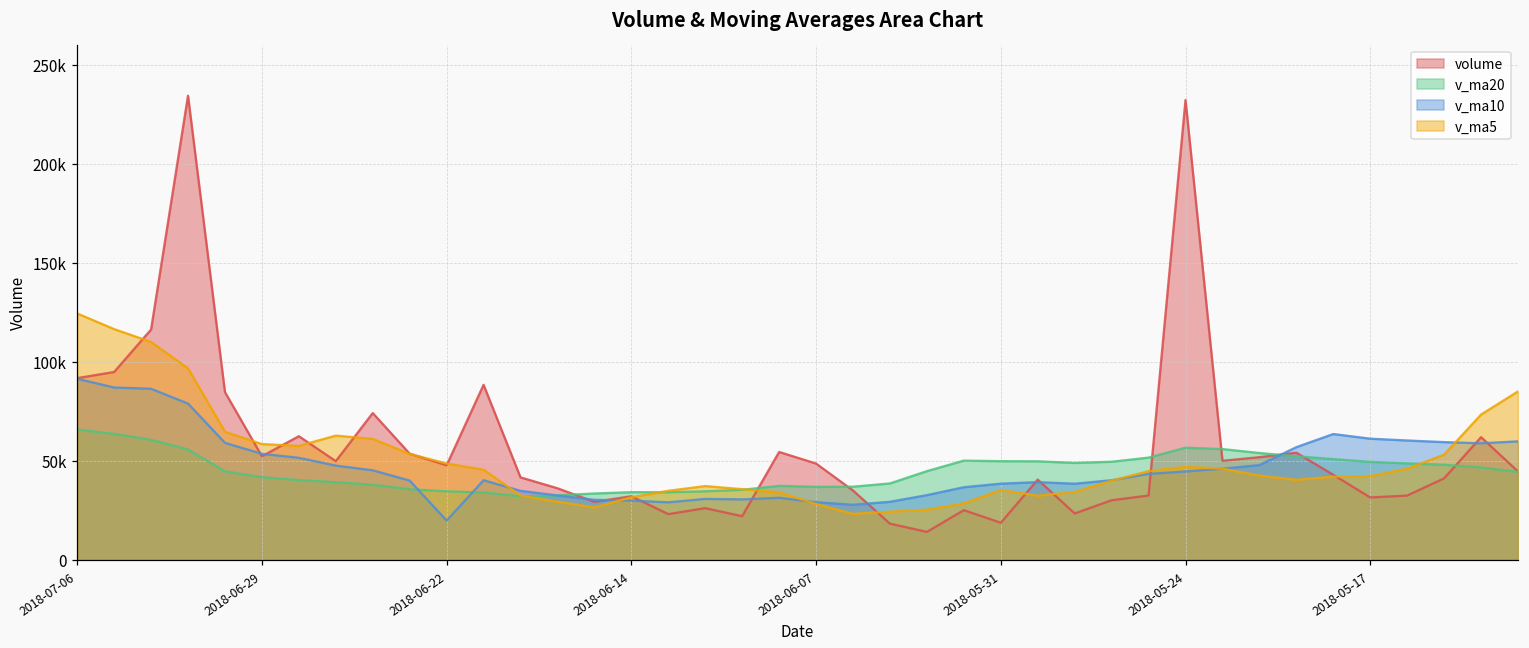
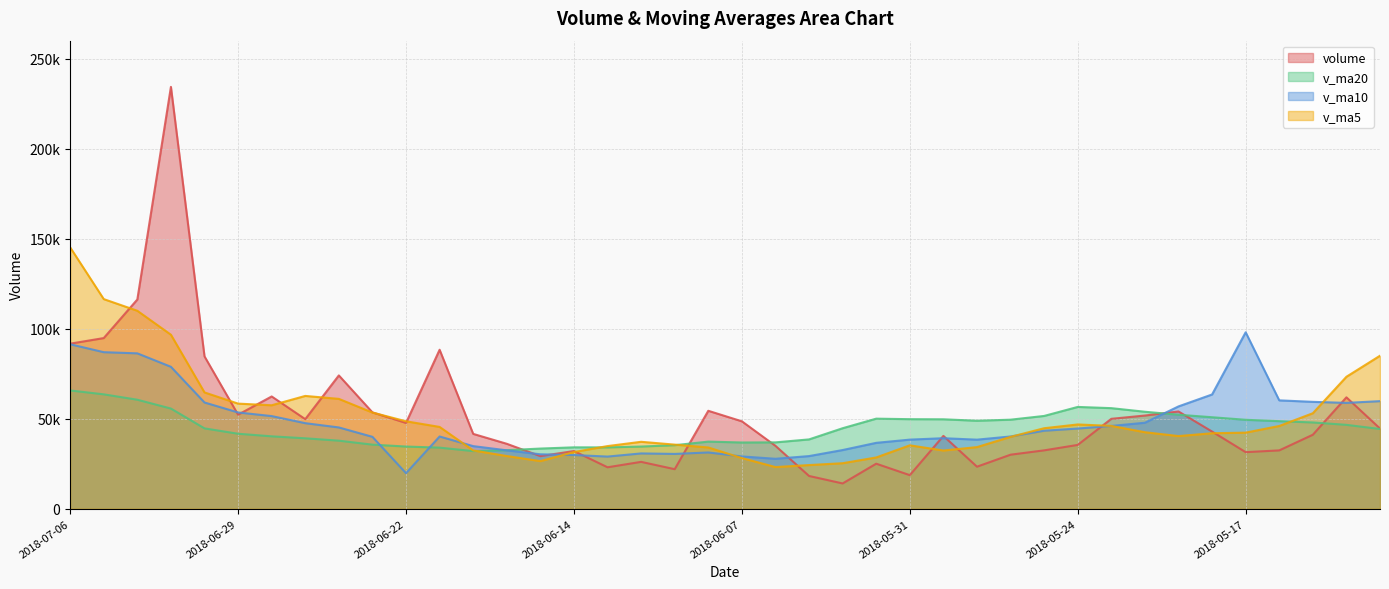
  {
    "volume": {
      "2018-06-07": 49000,
      "2018-05-31": 19000,
-     "2018-05-24": 232000,
+     "2018-05-24": 35000,
      "2018-05-17": 31000
    },
    "v_ma20": {
      "2018-07-06": 66000,
      "2018-06-29": 42000,
      "2018-06-22": 35000,
      "2018-06-14": 34000,
      "2018-06-07": 37000,
      "2018-05-31": 50000,
      "2018-05-24": 57000,
      "2018-05-17": 49000
    },
    "v_ma10": {
      "2018-06-22": 20000,
      "2018-06-14": 30000,
      "2018-05-31": 38000,
      "2018-05-24": 45000,
-     "2018-05-17": 61000
+     "2018-05-17": 98000
    },
    "v_ma5": {
-     "2018-07-06": 124000,
+     "2018-07-06": 145000,
      "2018-06-29": 58000,
      "2018-05-31": 35000,
      "2018-05-24": 47000,
      "2018-05-17": 42000
    }
  }
